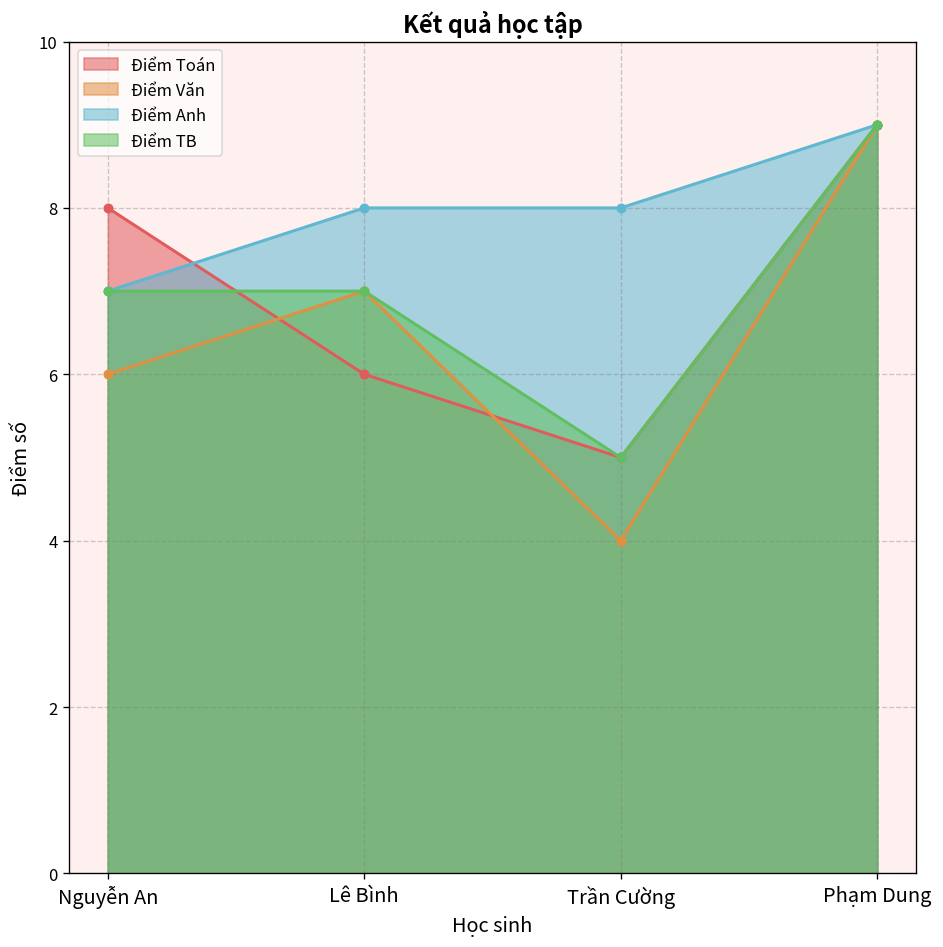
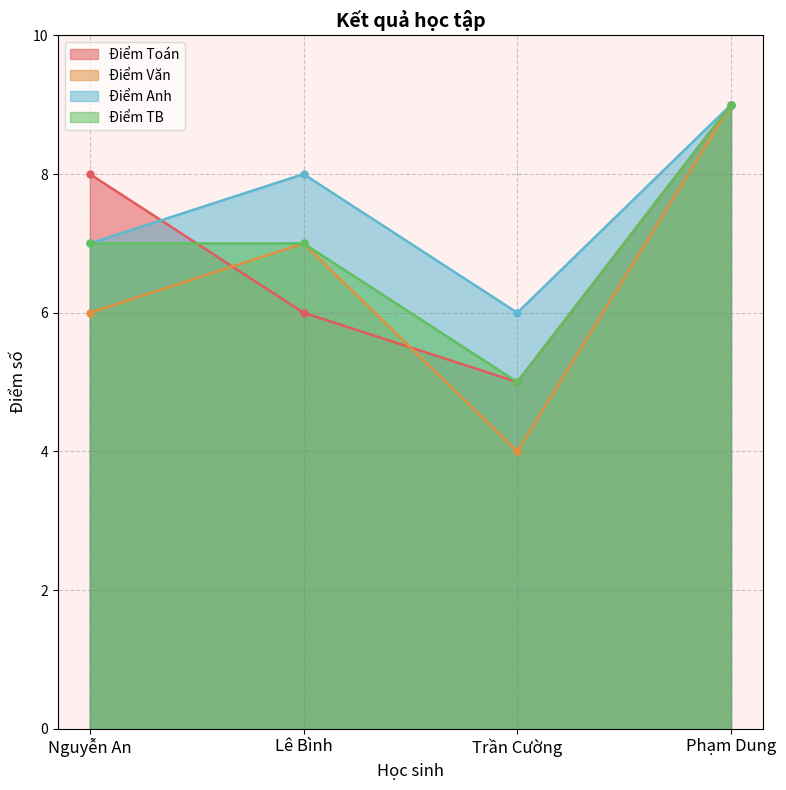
  {
    "Điểm Anh": {
      "Lê Bình": 8,
-     "Trần Cường": 8
+     "Trần Cường": 6
    }
  }
